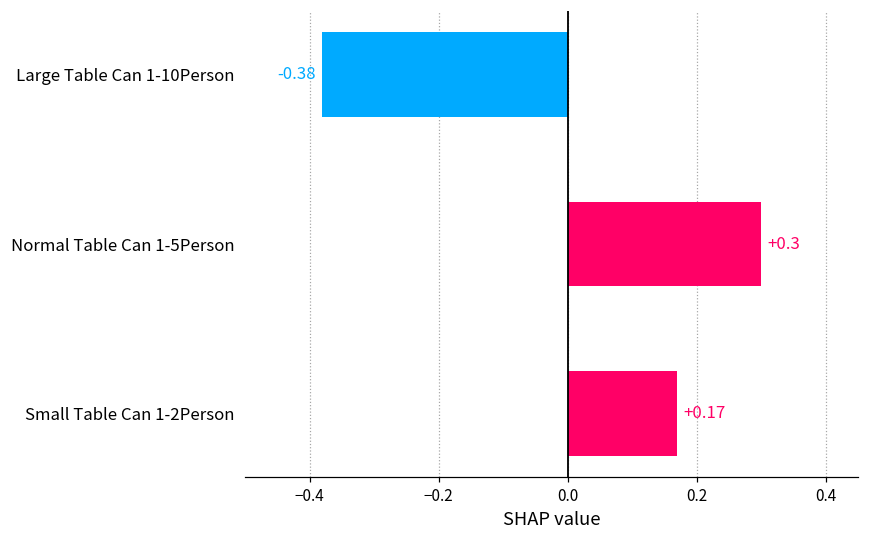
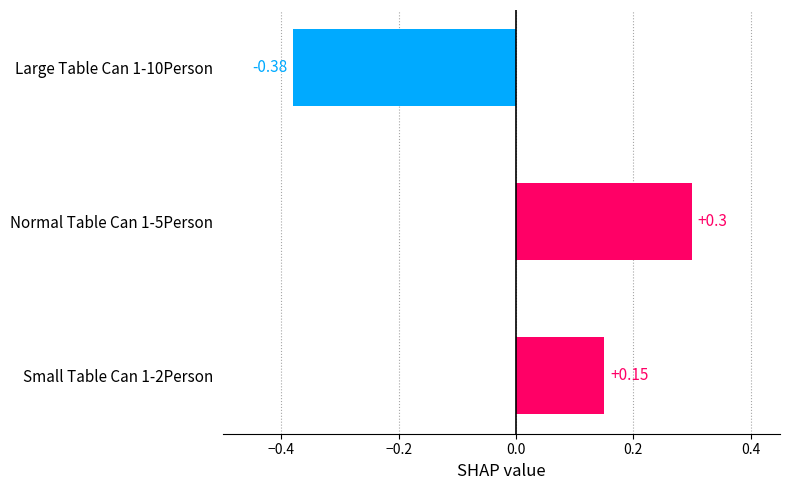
  {
    "Large Table Can 1-10Person": "-0.38",
    "Normal Table Can 1-5Person": "+0.3",
-   "Small Table Can 1-2Person": "+0.17"
+   "Small Table Can 1-2Person": "+0.15"
  }
